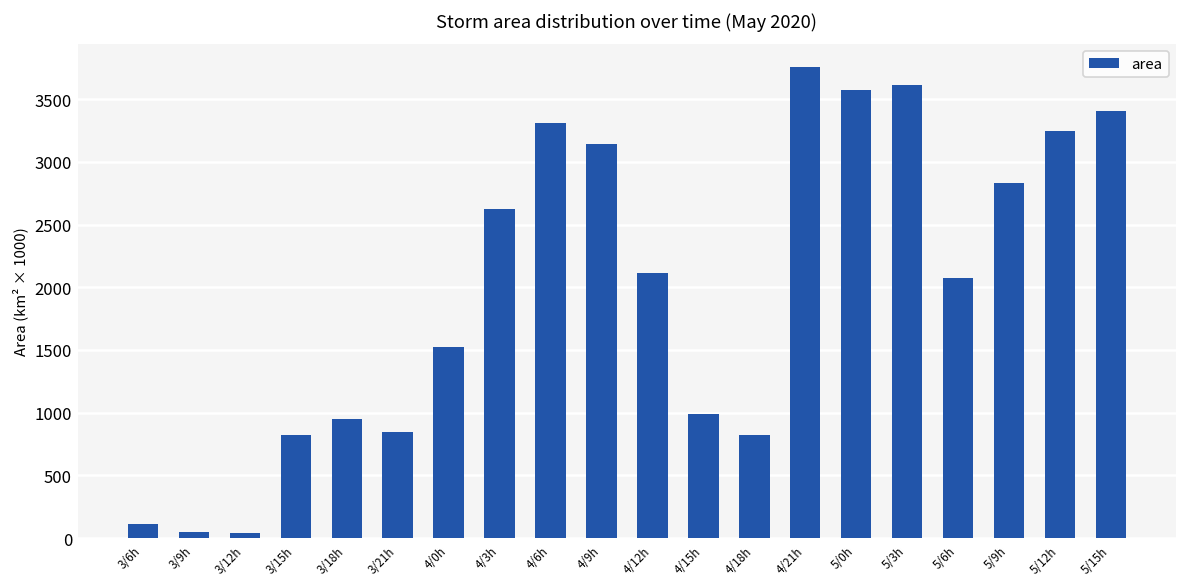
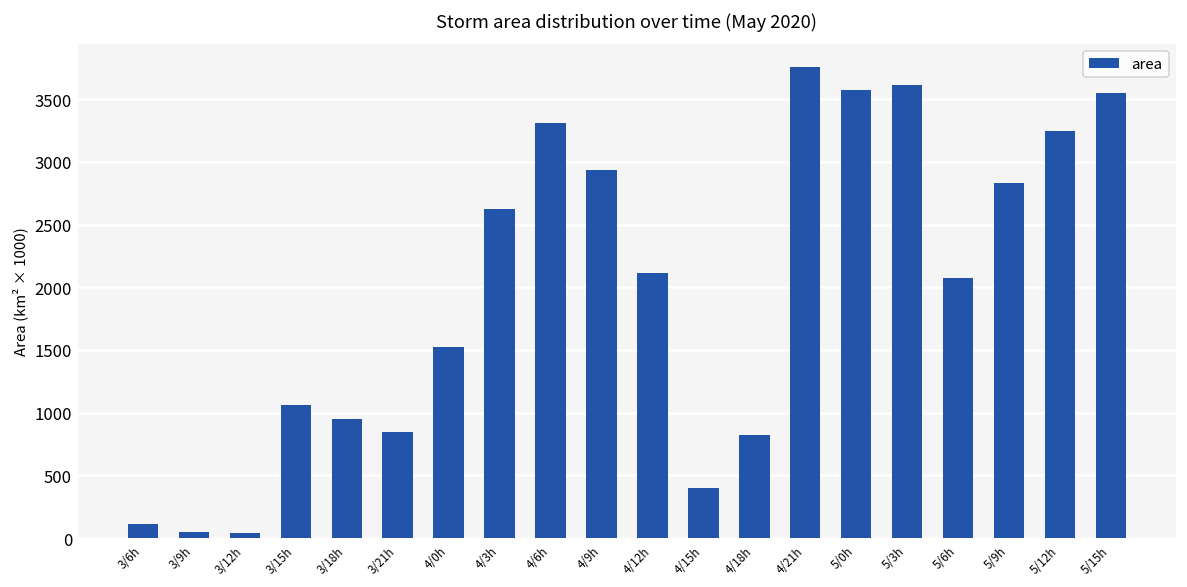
  {
    "3/6h": 110,
    "3/9h": 50,
    "3/12h": 40,
-   "3/15h": 820,
+   "3/15h": 1060,
    "3/18h": 950,
    "3/21h": 850,
    "4/0h": 1520,
    "4/3h": 2620,
    "4/6h": 3310,
-   "4/9h": 3140,
+   "4/9h": 2940,
    "4/12h": 2110,
-   "4/15h": 990,
+   "4/15h": 400,
    "4/18h": 820,
    "4/21h": 3760,
    "5/0h": 3570,
    "5/3h": 3610,
    "5/6h": 2070,
    "5/9h": 2840,
    "5/12h": 3250,
-   "5/15h": 3410
+   "5/15h": 3550
  }
